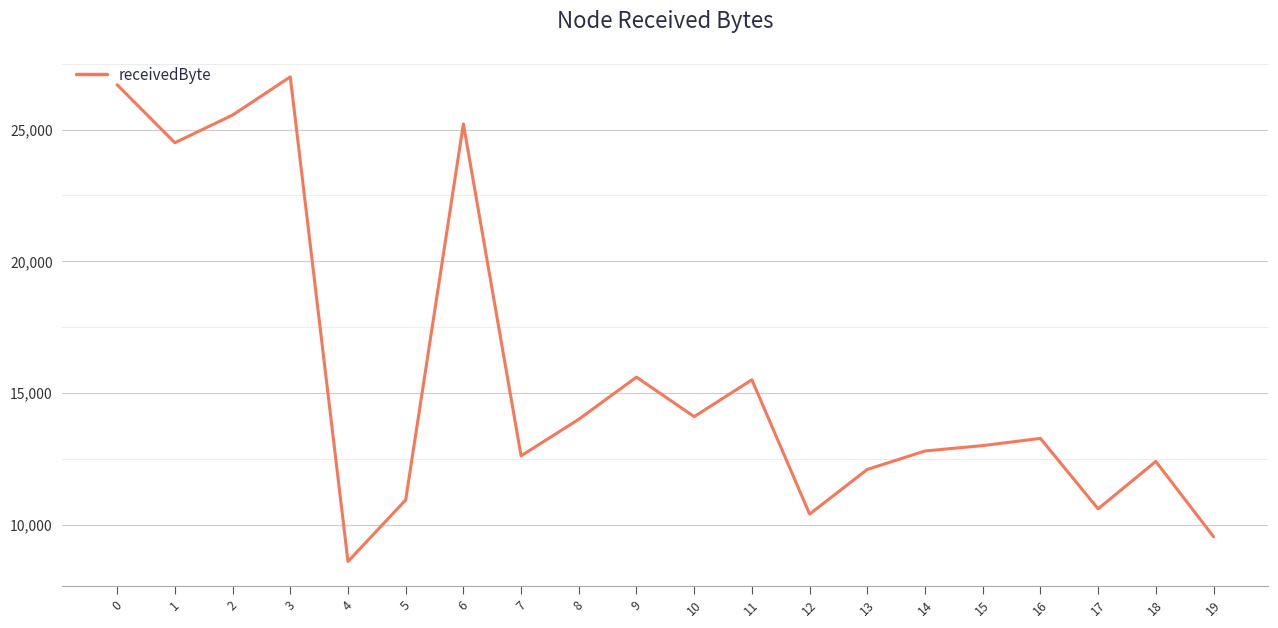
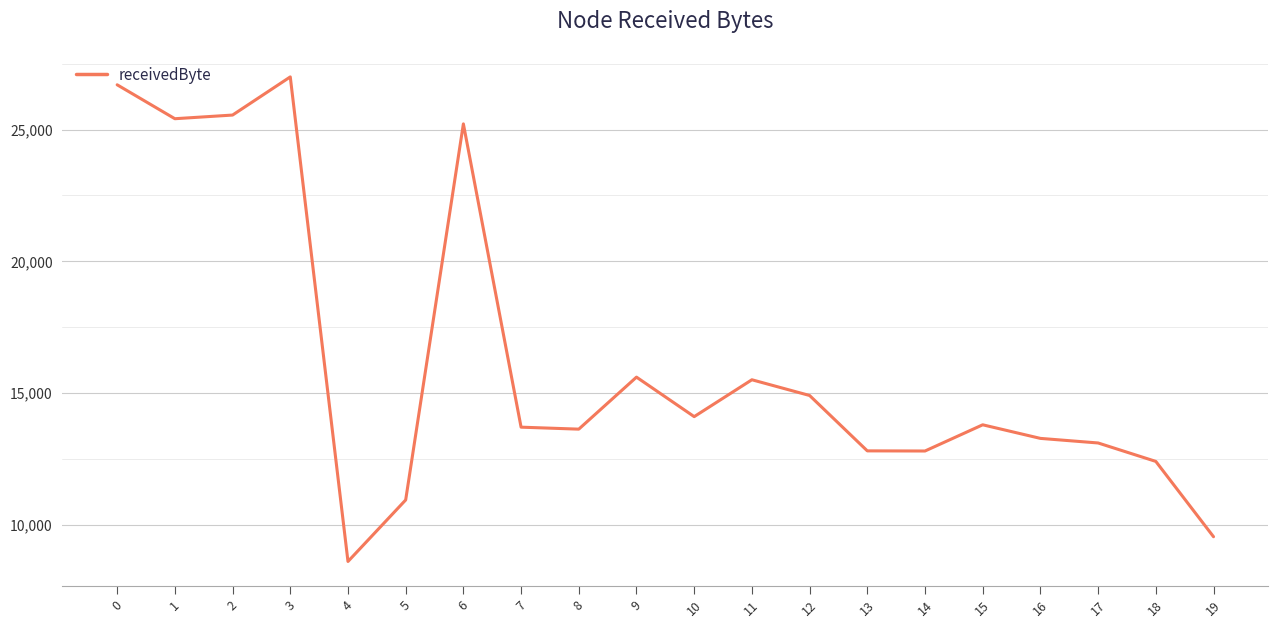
  {
    "0": "26,700",
-   "1": "24,500",
+   "1": "25,400",
    "2": "25,600",
    "3": "27,000",
    "4": "8,600",
    "5": "10,900",
    "6": "25,200",
-   "7": "12,600",
-   "8": "14,000",
+   "7": "13,700",
+   "8": "13,600",
    "9": "15,600",
    "10": "14,100",
    "11": "15,500",
-   "12": "10,400",
-   "13": "12,100",
+   "12": "14,900",
+   "13": "12,800",
    "14": "12,800",
-   "15": "13,000",
+   "15": "13,800",
    "16": "13,300",
-   "17": "10,600",
+   "17": "13,100",
    "18": "12,400",
    "19": "9,500"
  }
